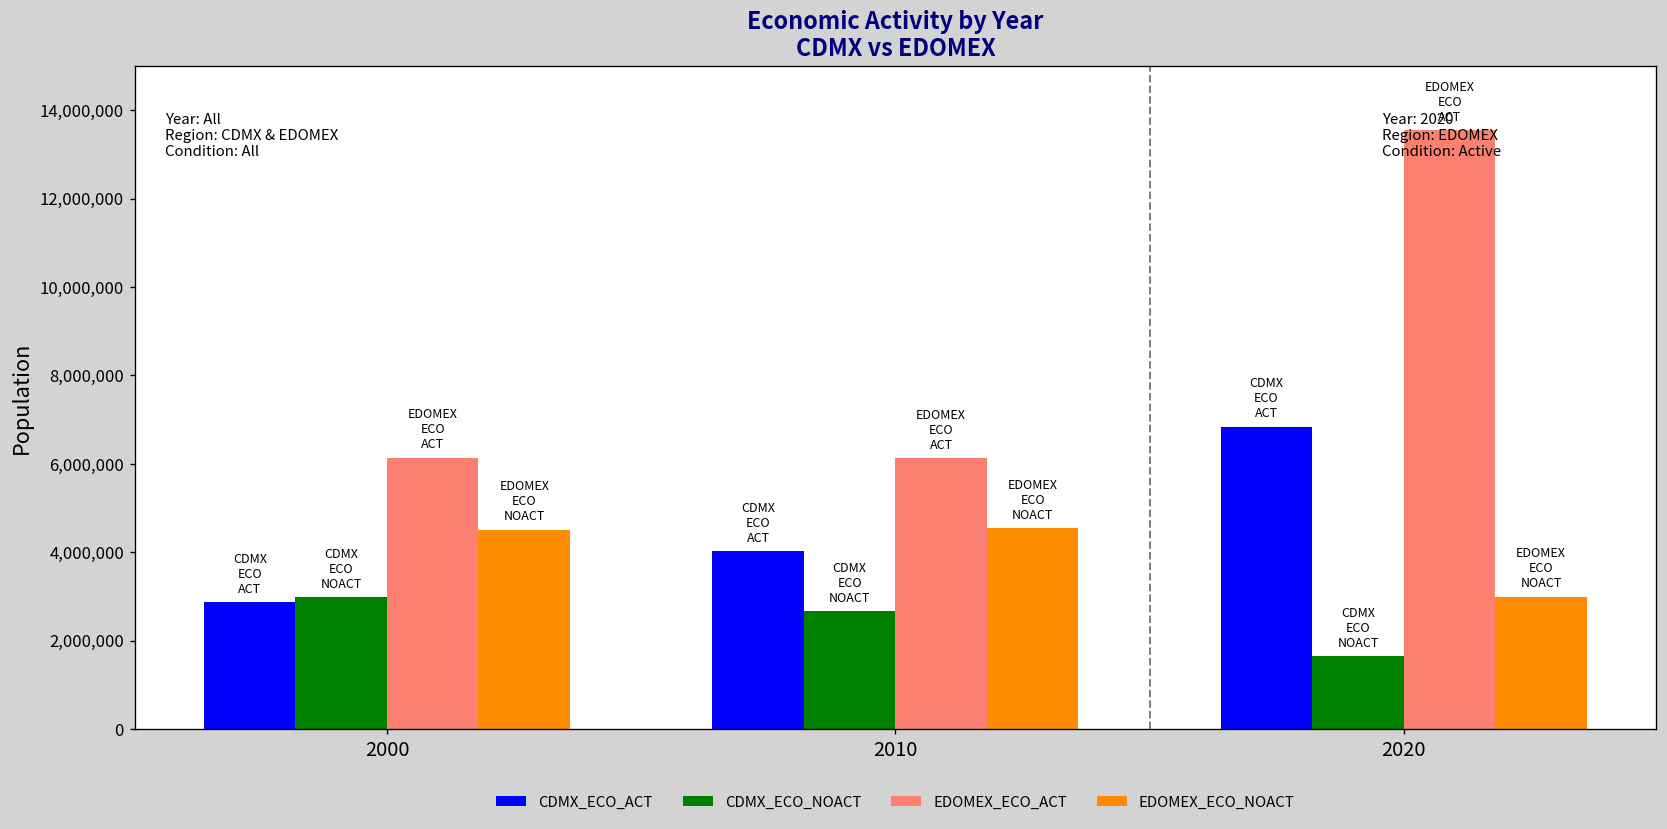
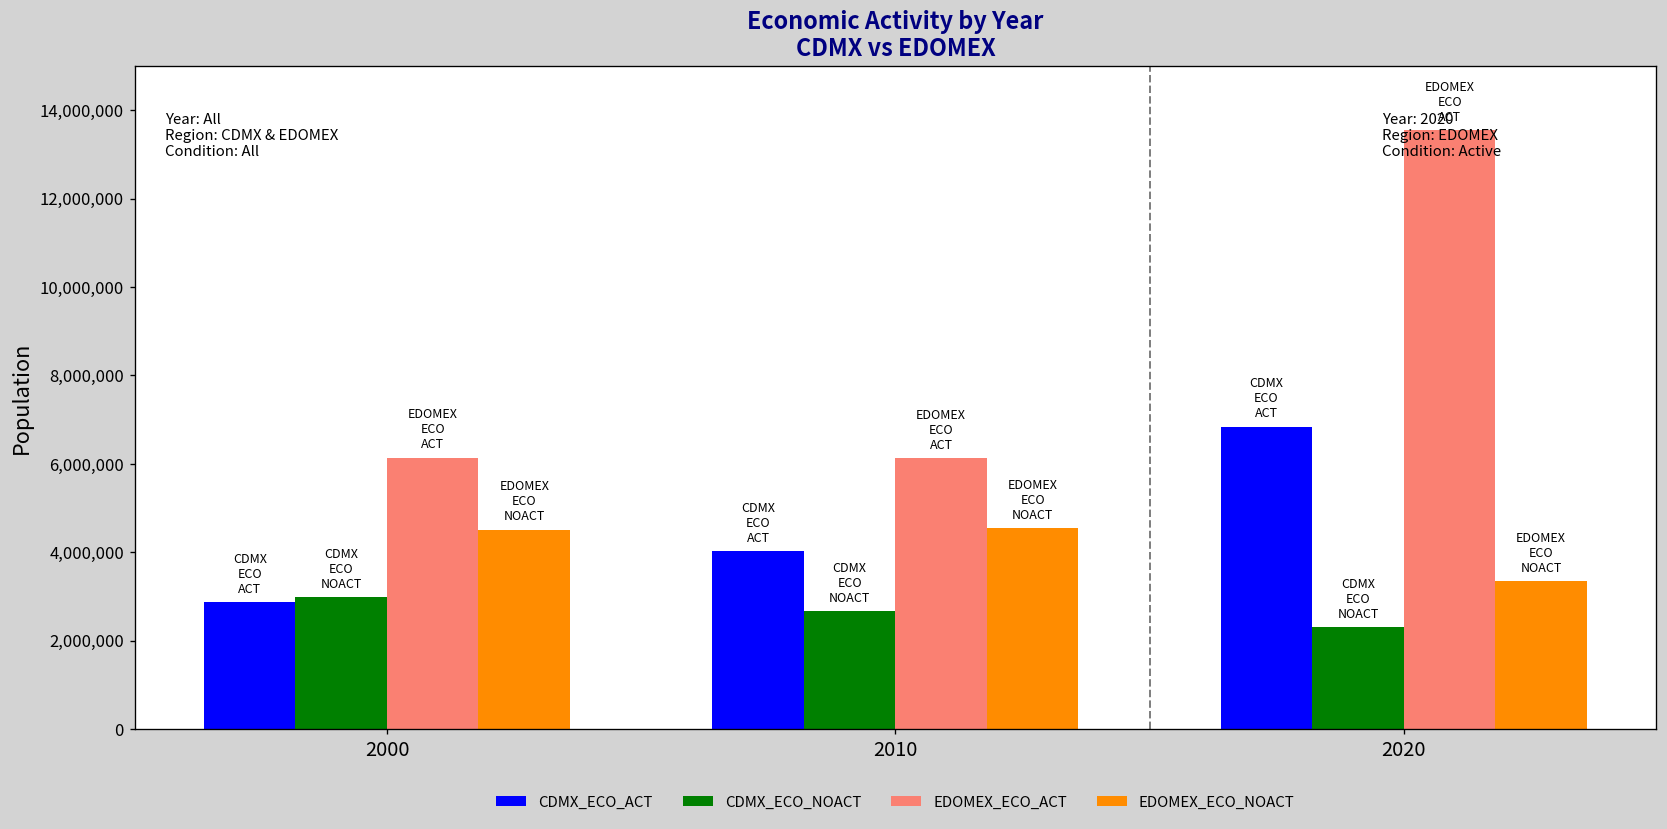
  {
    "CDMX_ECO_ACT": {
      "2000": "2,900,000",
      "2010": "4,000,000",
      "2020": "6,800,000"
    },
    "CDMX_ECO_NOACT": {
      "2000": "3,000,000",
      "2010": "2,700,000",
-     "2020": "1,600,000"
+     "2020": "2,300,000"
    },
    "EDOMEX_ECO_ACT": {
      "2000": "6,100,000",
      "2010": "6,100,000"
    },
    "EDOMEX_ECO_NOACT": {
      "2000": "4,500,000",
      "2010": "4,500,000",
-     "2020": "3,000,000"
+     "2020": "3,300,000"
    }
  }
